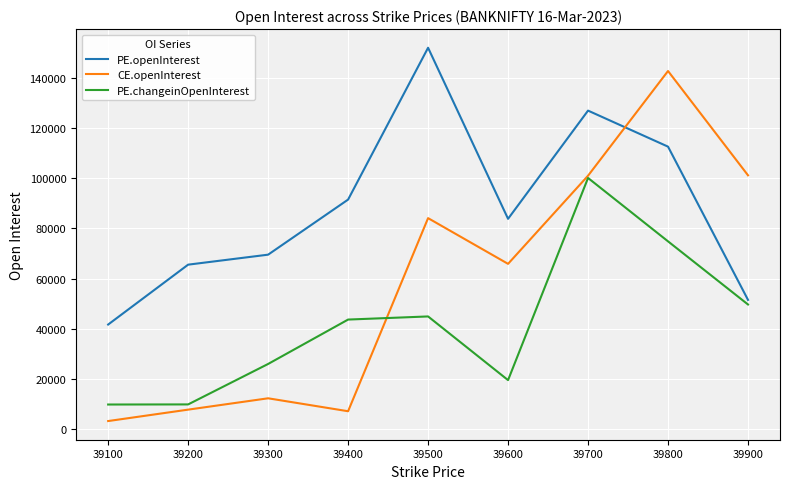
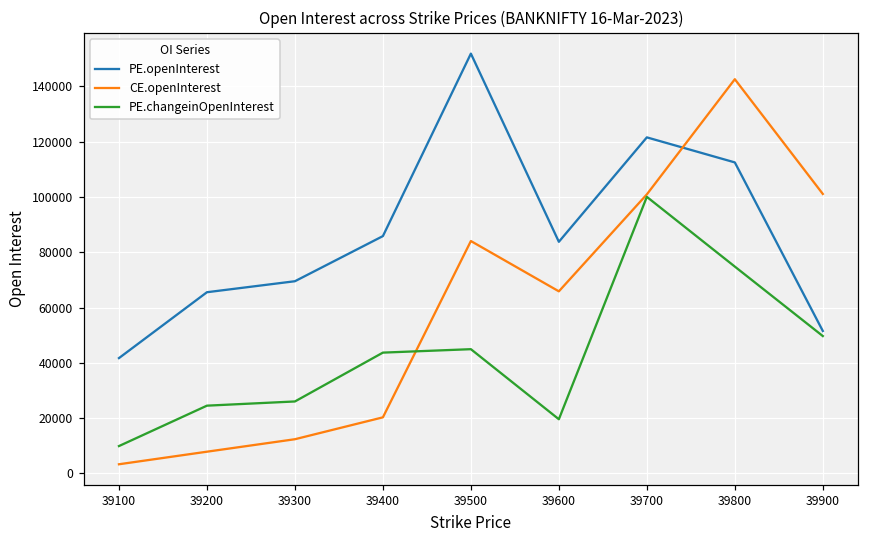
  {
    "PE.openInterest": {
      "39100": 42000,
      "39200": 66000,
      "39300": 70000,
-     "39400": 91000,
+     "39400": 86000,
      "39500": 152000,
      "39600": 84000,
-     "39700": 127000,
+     "39700": 122000,
      "39800": 113000,
      "39900": 52000
    },
    "CE.openInterest": {
      "39100": 3000,
      "39200": 8000,
      "39300": 12000,
-     "39400": 7000,
+     "39400": 20000,
      "39500": 84000,
      "39600": 66000,
      "39800": 143000,
      "39900": 101000
    },
    "PE.changeinOpenInterest": {
      "39100": 10000,
-     "39200": 10000,
+     "39200": 25000,
      "39300": 26000,
      "39400": 44000,
      "39500": 45000,
      "39600": 20000,
      "39800": 75000,
      "39900": 50000
    }
  }
